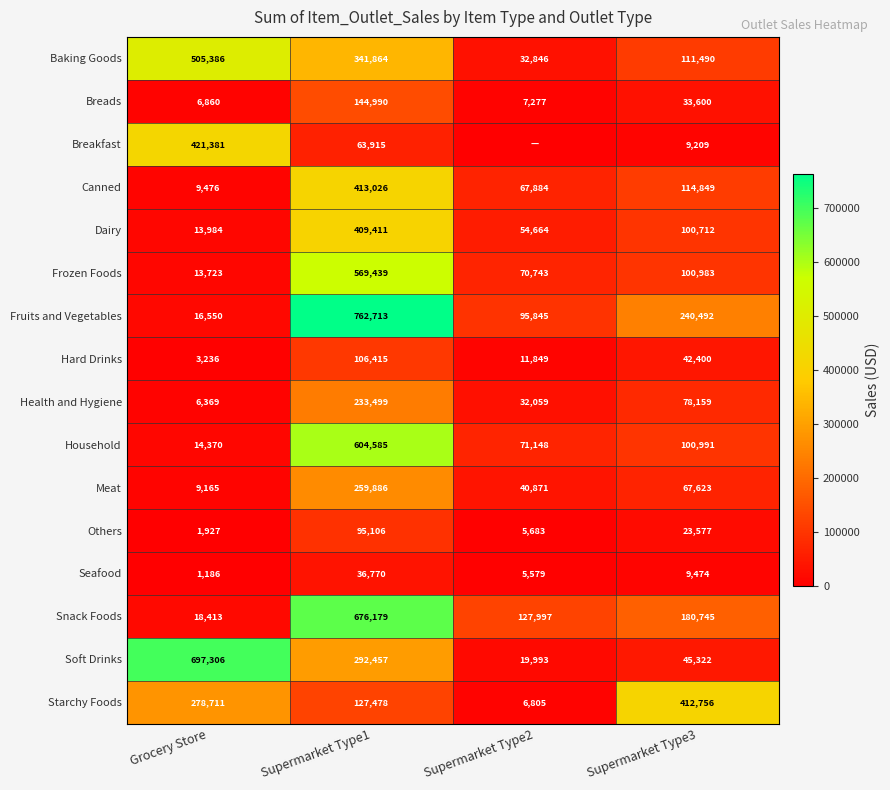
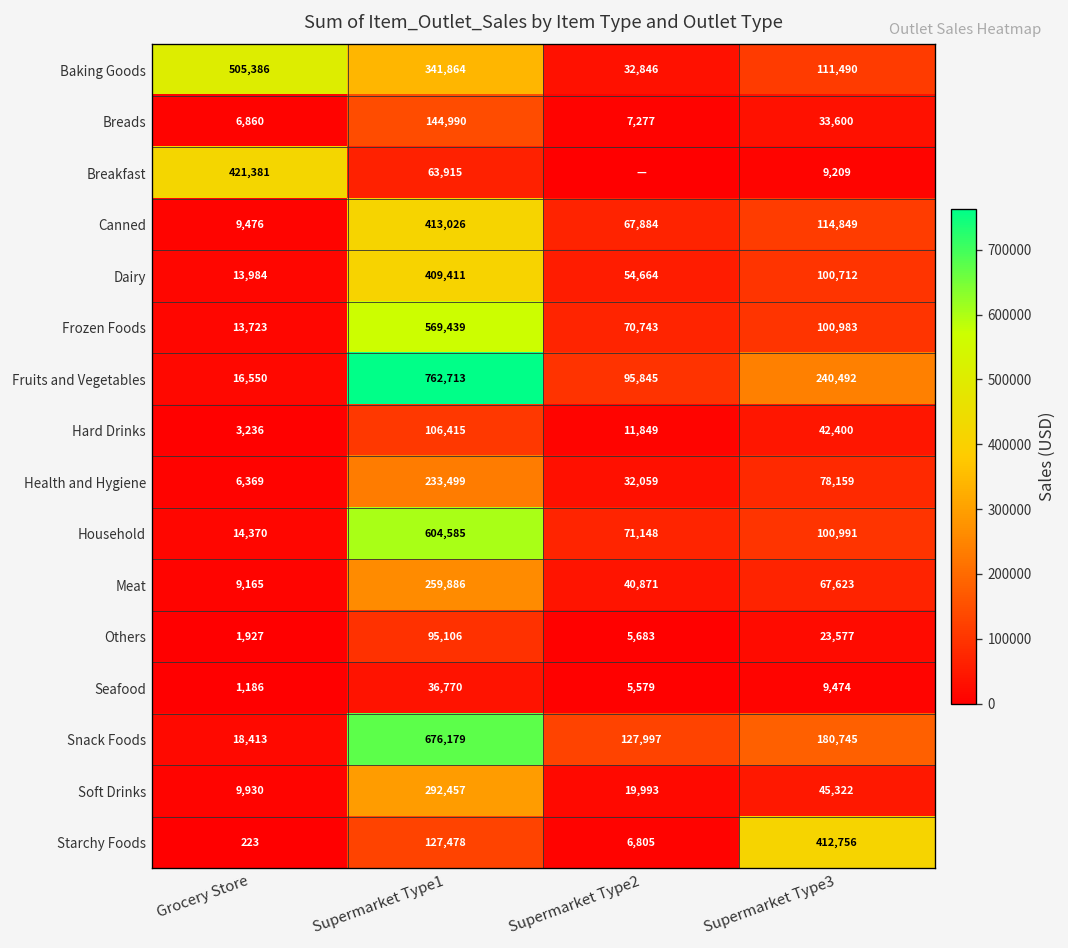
  {
    "Baking Goods": {
      "Grocery Store": "505,386",
      "Supermarket Type1": "341,864",
      "Supermarket Type2": "32,846",
      "Supermarket Type3": "111,490"
    },
    "Breads": {
      "Grocery Store": "6,860",
      "Supermarket Type1": "144,990",
      "Supermarket Type2": "7,277",
      "Supermarket Type3": "33,600"
    },
    "Breakfast": {
      "Grocery Store": "421,381",
      "Supermarket Type1": "63,915",
      "Supermarket Type3": "9,209"
    },
    "Canned": {
      "Grocery Store": "9,476",
      "Supermarket Type1": "413,026",
      "Supermarket Type2": "67,884",
      "Supermarket Type3": "114,849"
    },
    "Dairy": {
      "Grocery Store": "13,984",
      "Supermarket Type1": "409,411",
      "Supermarket Type2": "54,664",
      "Supermarket Type3": "100,712"
    },
    "Frozen Foods": {
      "Grocery Store": "13,723",
      "Supermarket Type1": "569,439",
      "Supermarket Type2": "70,743",
      "Supermarket Type3": "100,983"
    },
    "Fruits and Vegetables": {
      "Grocery Store": "16,550",
      "Supermarket Type1": "762,713",
      "Supermarket Type2": "95,845",
      "Supermarket Type3": "240,492"
    },
    "Hard Drinks": {
      "Grocery Store": "3,236",
      "Supermarket Type1": "106,415",
      "Supermarket Type2": "11,849",
      "Supermarket Type3": "42,400"
    },
    "Health and Hygiene": {
      "Grocery Store": "6,369",
      "Supermarket Type1": "233,499",
      "Supermarket Type2": "32,059",
      "Supermarket Type3": "78,159"
    },
    "Household": {
      "Grocery Store": "14,370",
      "Supermarket Type1": "604,585",
      "Supermarket Type2": "71,148",
      "Supermarket Type3": "100,991"
    },
    "Meat": {
      "Grocery Store": "9,165",
      "Supermarket Type1": "259,886",
      "Supermarket Type2": "40,871",
      "Supermarket Type3": "67,623"
    },
    "Others": {
      "Grocery Store": "1,927",
      "Supermarket Type1": "95,106",
      "Supermarket Type2": "5,683",
      "Supermarket Type3": "23,577"
    },
    "Seafood": {
      "Grocery Store": "1,186",
      "Supermarket Type1": "36,770",
      "Supermarket Type2": "5,579",
      "Supermarket Type3": "9,474"
    },
    "Snack Foods": {
      "Grocery Store": "18,413",
      "Supermarket Type1": "676,179",
      "Supermarket Type2": "127,997",
      "Supermarket Type3": "180,745"
    },
    "Soft Drinks": {
-     "Grocery Store": "697,306",
+     "Grocery Store": "9,930",
      "Supermarket Type1": "292,457",
      "Supermarket Type2": "19,993",
      "Supermarket Type3": "45,322"
    },
    "Starchy Foods": {
-     "Grocery Store": "278,711",
+     "Grocery Store": "223",
      "Supermarket Type1": "127,478",
      "Supermarket Type2": "6,805",
      "Supermarket Type3": "412,756"
    }
  }
